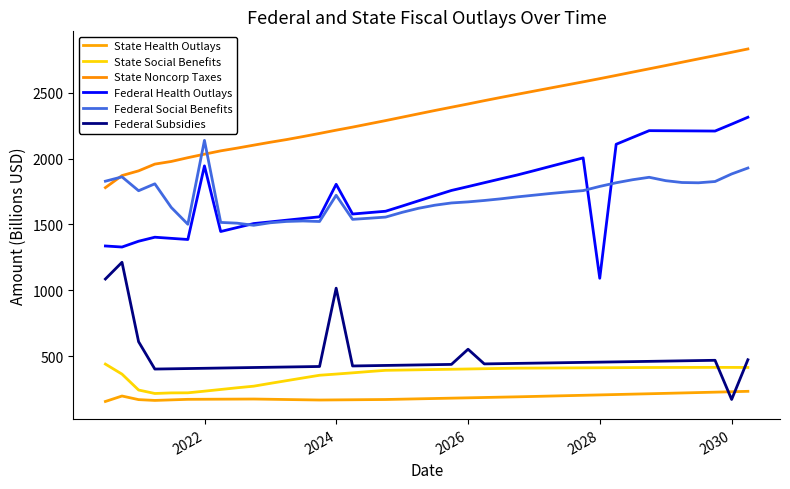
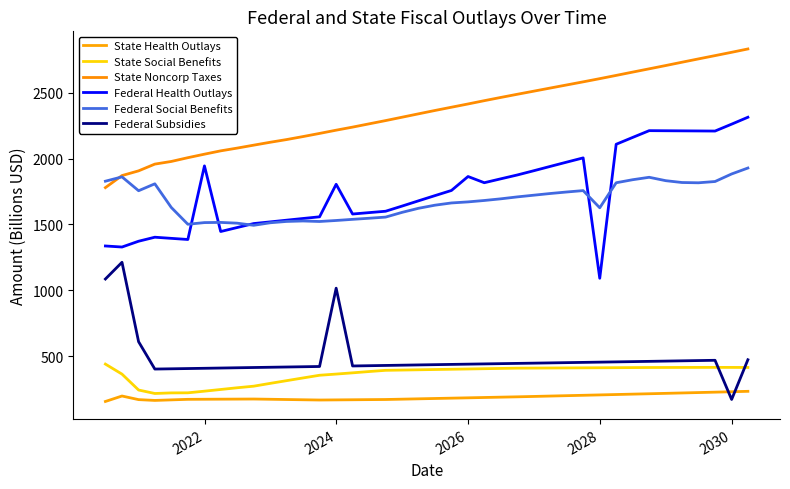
  {
    "Federal Health Outlays": {
      "2022": 1940,
      "2024": 1810,
-     "2026": 1790,
+     "2026": 1860,
      "2028": 1090,
      "2030": 2260
    },
    "Federal Social Benefits": {
-     "2022": 2140,
-     "2024": 1720,
+     "2022": 1510,
+     "2024": 1530,
      "2026": 1670,
-     "2028": 1790,
+     "2028": 1630,
      "2030": 1880
    },
    "Federal Subsidies": {
      "2022": 410,
      "2024": 1020,
-     "2026": 550,
+     "2026": 440,
      "2028": 450,
      "2030": 170
    }
  }
